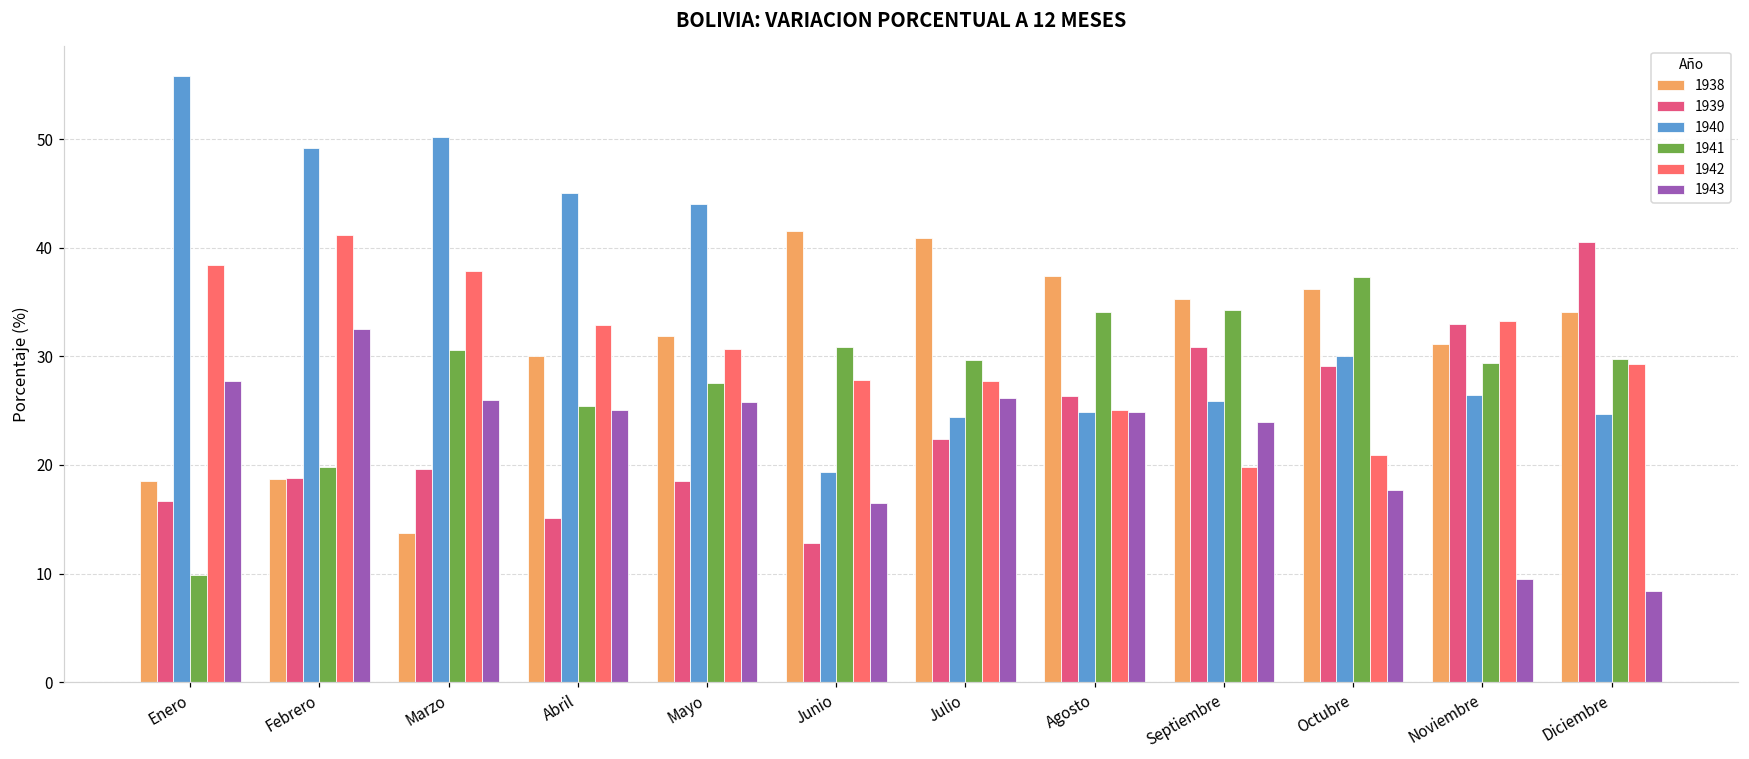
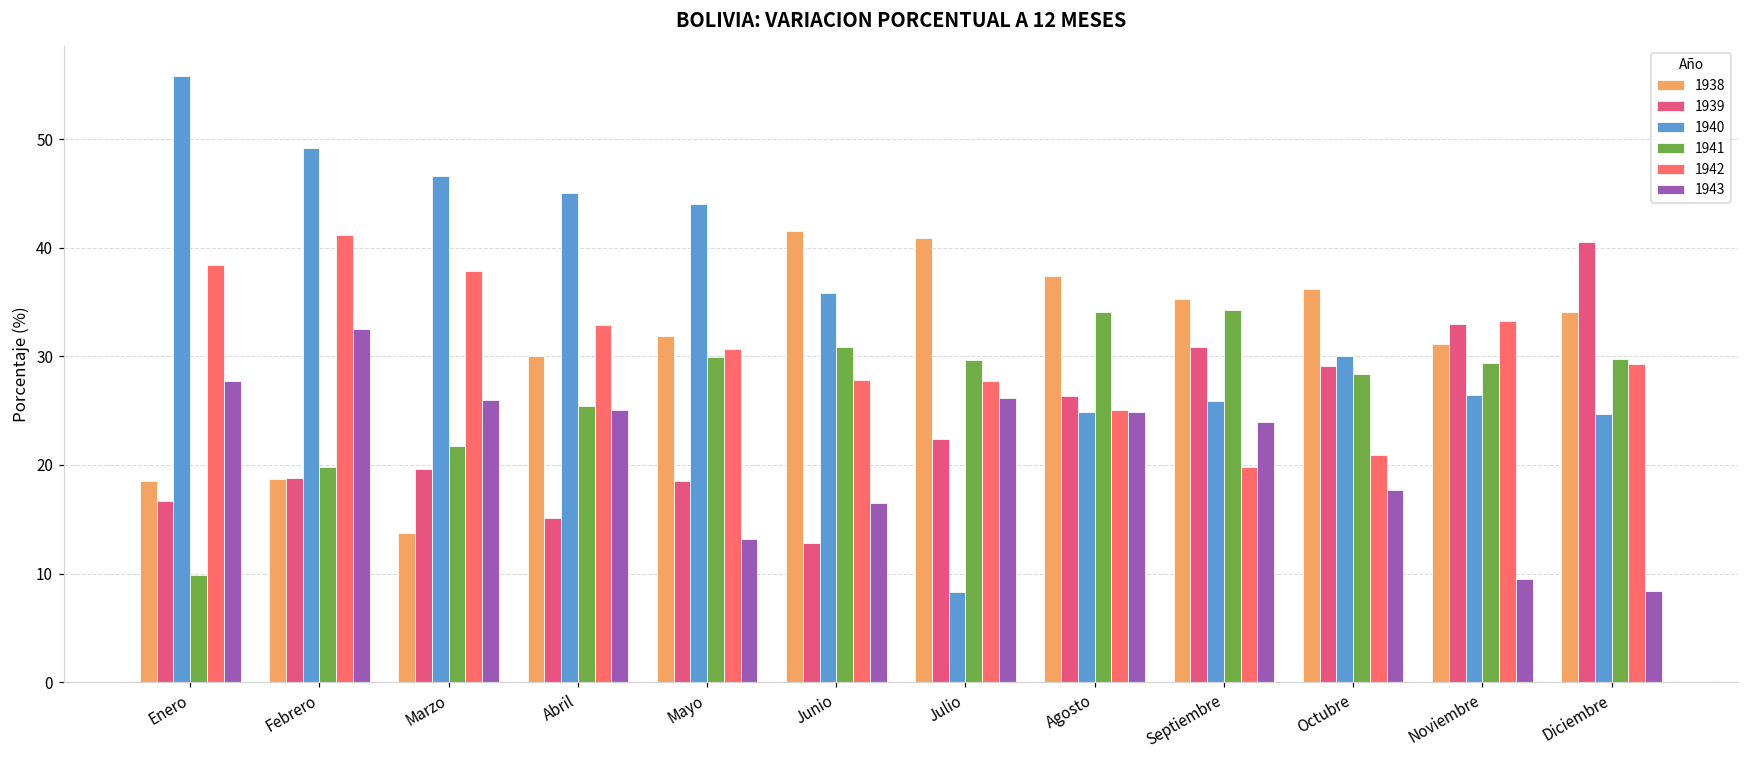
  {
    "1940": {
      "Enero": 56,
      "Febrero": 49,
-     "Marzo": 50,
+     "Marzo": 47,
      "Abril": 45,
      "Mayo": 44,
-     "Junio": 19,
-     "Julio": 24,
+     "Junio": 36,
+     "Julio": 8,
      "Agosto": 25,
      "Septiembre": 26,
      "Octubre": 30,
      "Noviembre": 26,
      "Diciembre": 25
    },
    "1941": {
      "Enero": 10,
      "Febrero": 20,
-     "Marzo": 31,
+     "Marzo": 22,
      "Abril": 25,
-     "Mayo": 28,
+     "Mayo": 30,
      "Junio": 31,
      "Julio": 30,
      "Agosto": 34,
      "Septiembre": 34,
-     "Octubre": 37,
+     "Octubre": 28,
      "Noviembre": 29,
      "Diciembre": 30
    },
    "1943": {
      "Enero": 28,
      "Febrero": 32,
      "Marzo": 26,
      "Abril": 25,
-     "Mayo": 26,
+     "Mayo": 13,
      "Junio": 17,
      "Julio": 26,
      "Agosto": 25,
      "Septiembre": 24,
      "Octubre": 18,
      "Noviembre": 10,
      "Diciembre": 8
    }
  }
